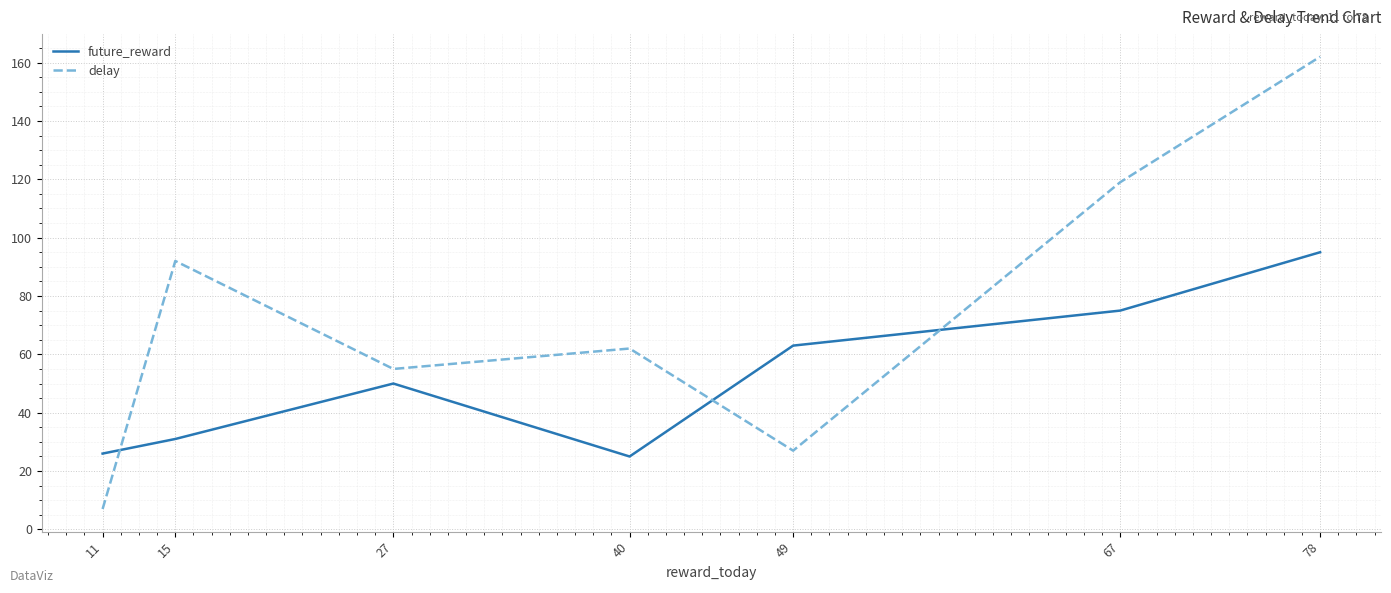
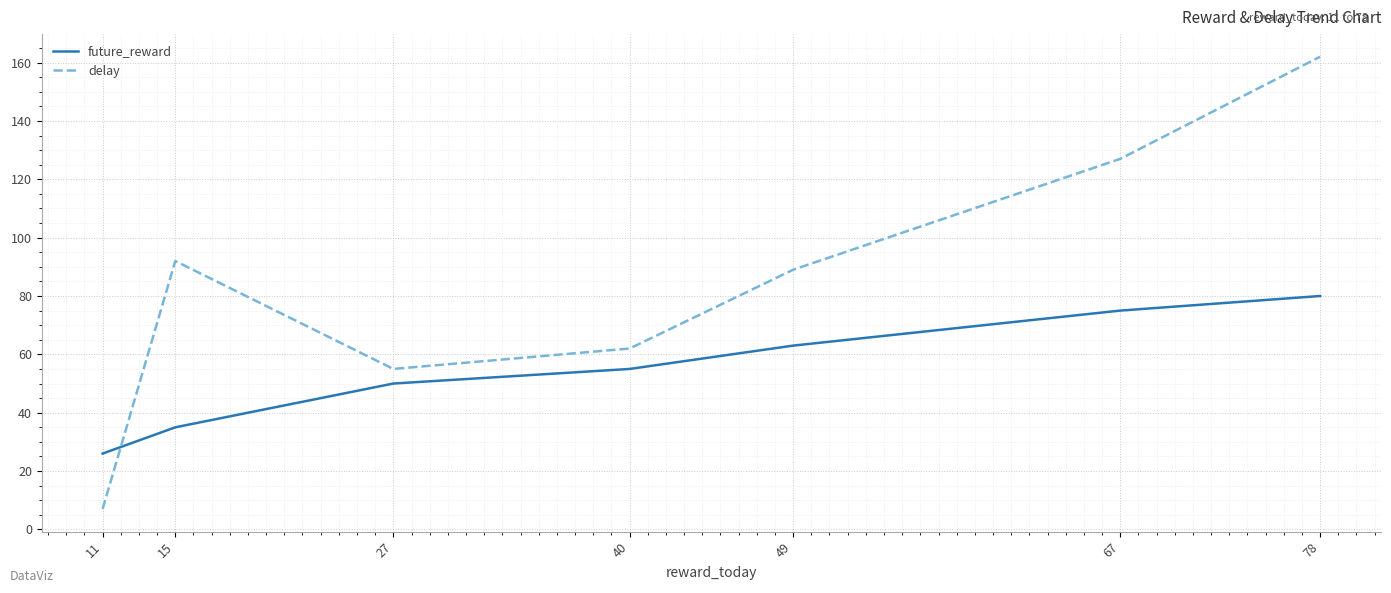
  {
    "future_reward": {
      "11": 26,
-     "15": 31,
+     "15": 35,
      "27": 50,
-     "40": 25,
+     "40": 55,
      "49": 63,
      "67": 75,
-     "78": 95
+     "78": 80
    },
    "delay": {
      "11": 7,
      "15": 92,
      "27": 55,
      "40": 62,
-     "49": 27,
-     "67": 119,
+     "49": 89,
+     "67": 127,
      "78": 162
    }
  }
